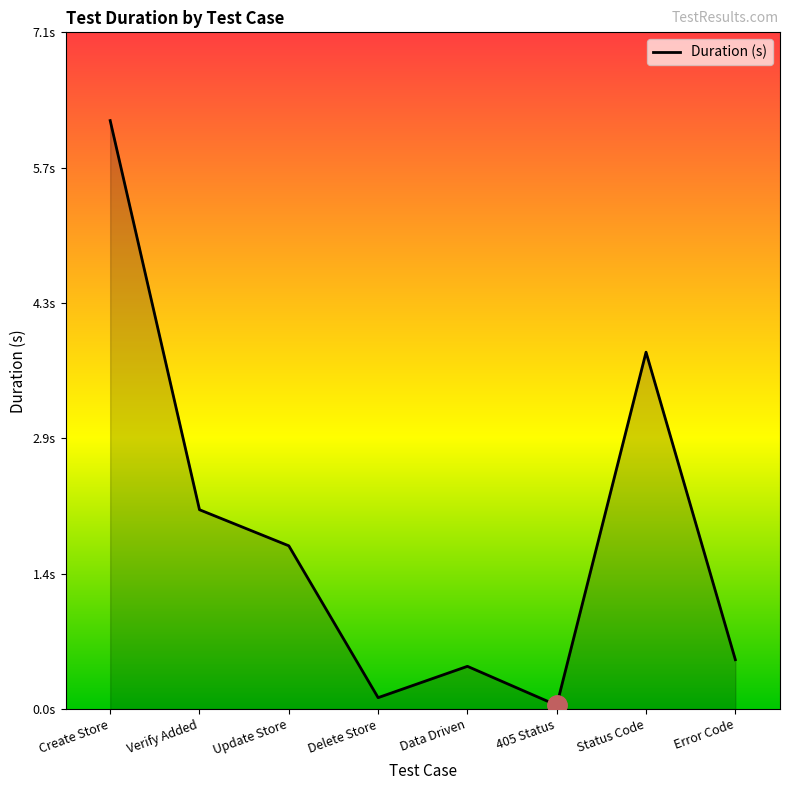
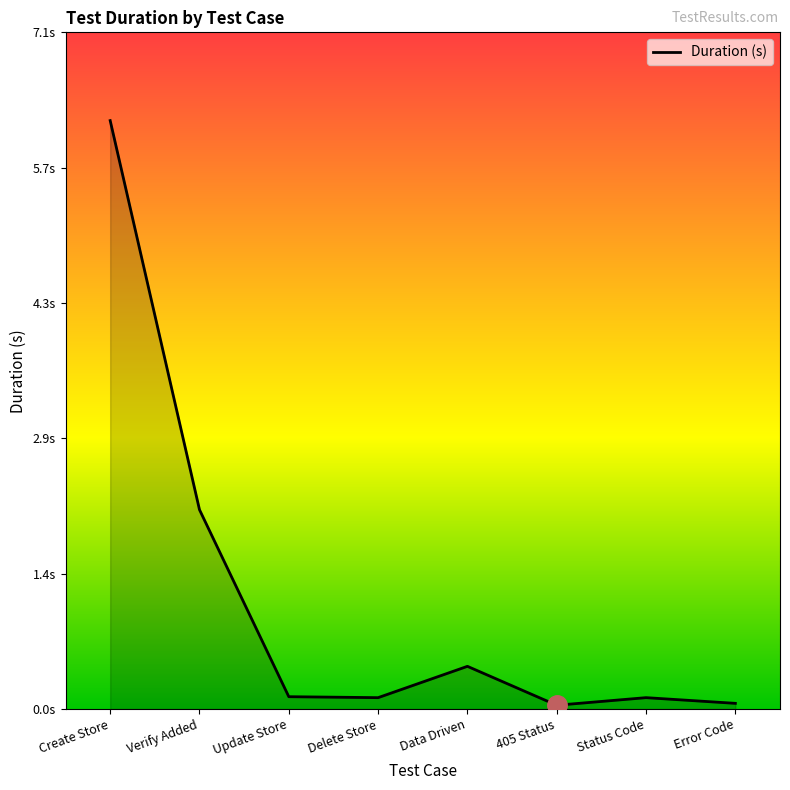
  {
    "Duration (s)": {
      "Create Store": "6.2s",
      "Verify Added": "2.1s",
-     "Update Store": "1.7s",
+     "Update Store": "0.1s",
      "Delete Store": "0.1s",
      "Data Driven": "0.5s",
-     "Status Code": "3.8s",
-     "Error Code": "0.5s"
+     "Status Code": "0.1s",
+     "Error Code": "0.1s"
    }
  }
